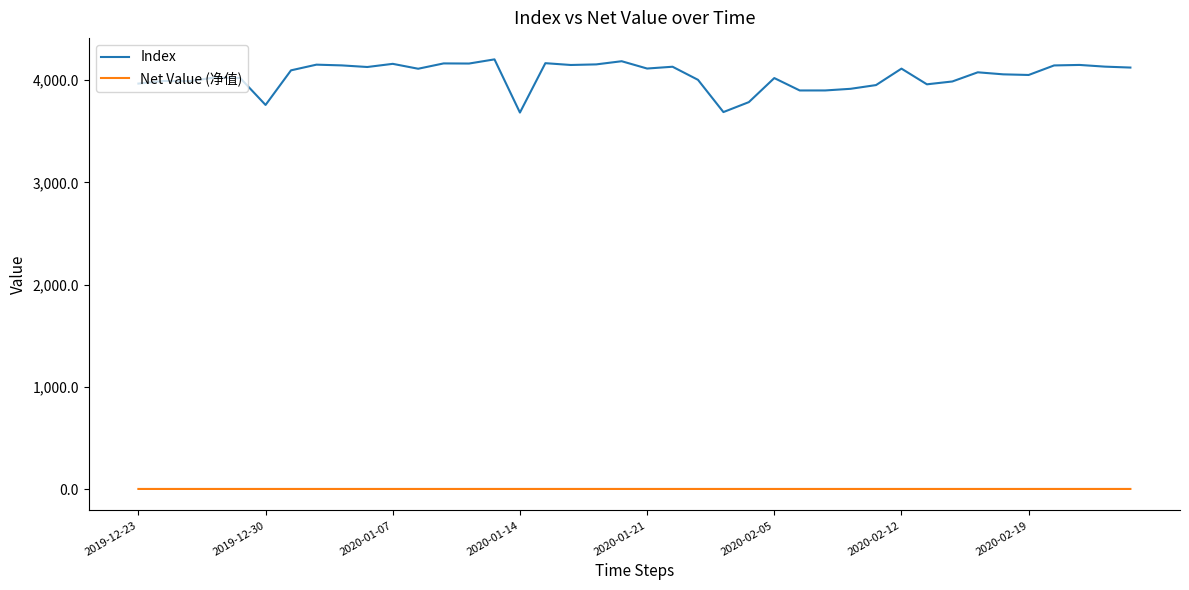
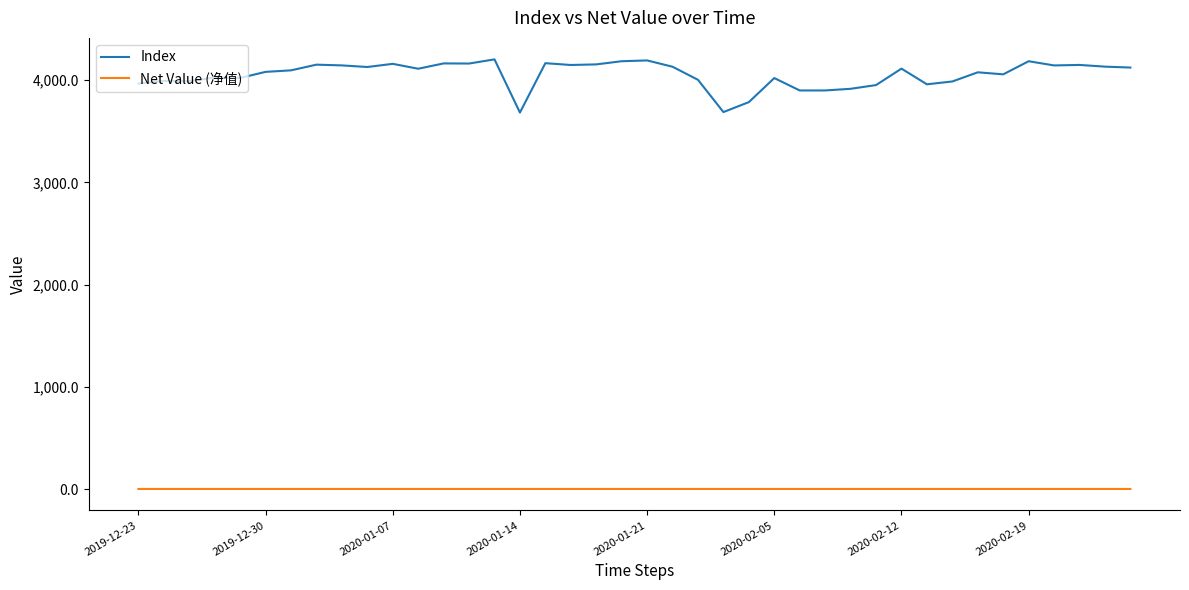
  {
    "Index": {
-     "2019-12-30": "3,760",
+     "2019-12-30": "4,080",
      "2020-01-07": "4,160",
      "2020-01-14": "3,680",
-     "2020-01-21": "4,110",
+     "2020-01-21": "4,190",
      "2020-02-05": "4,020",
      "2020-02-12": "4,110",
-     "2020-02-19": "4,050"
+     "2020-02-19": "4,190"
    },
    "Net Value (净值)": {
      "2019-12-23": "0",
      "2019-12-30": "0",
      "2020-01-07": "0",
      "2020-01-14": "0",
      "2020-01-21": "0",
      "2020-02-05": "0",
      "2020-02-12": "0",
      "2020-02-19": "0"
    }
  }
